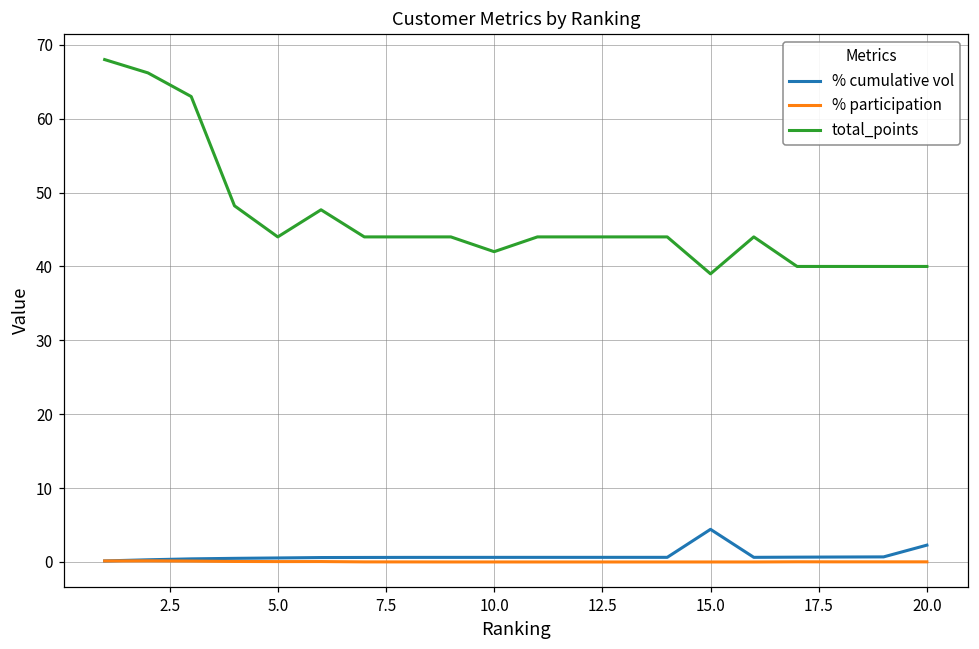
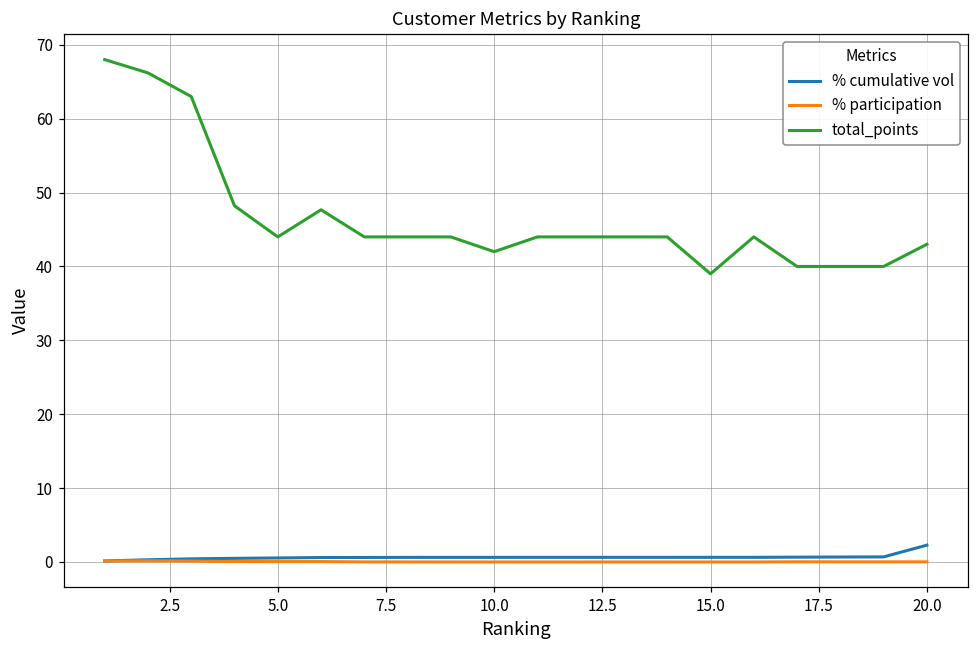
  {
    "% cumulative vol": {
      "5.0": 1,
      "10.0": 1,
-     "15.0": 4,
+     "15.0": 1,
      "20.0": 2
    },
    "% participation": {
      "5.0": 0,
      "10.0": 0,
      "15.0": 0,
      "20.0": 0
    },
    "total_points": {
      "5.0": 44,
      "10.0": 42,
      "15.0": 39,
-     "20.0": 40
+     "20.0": 43
    }
  }
